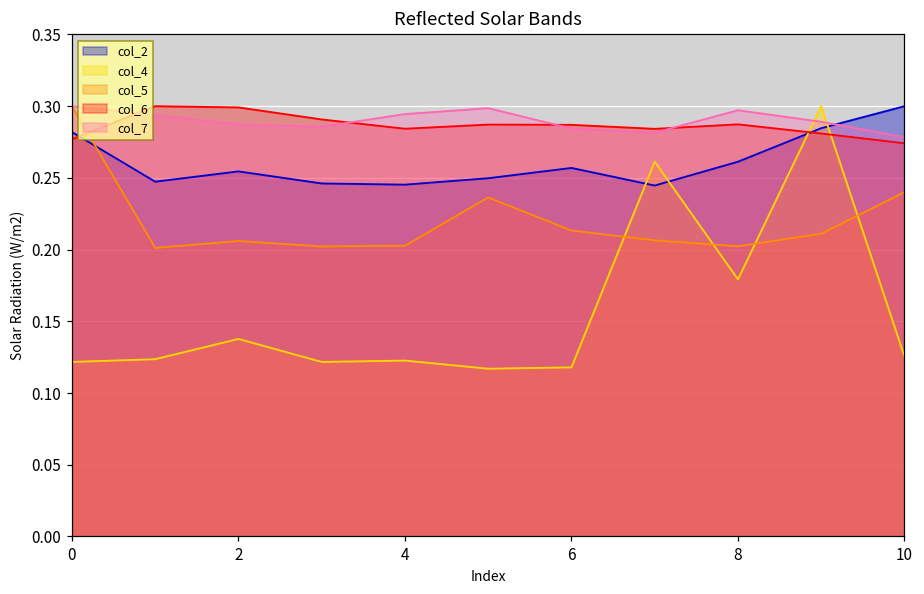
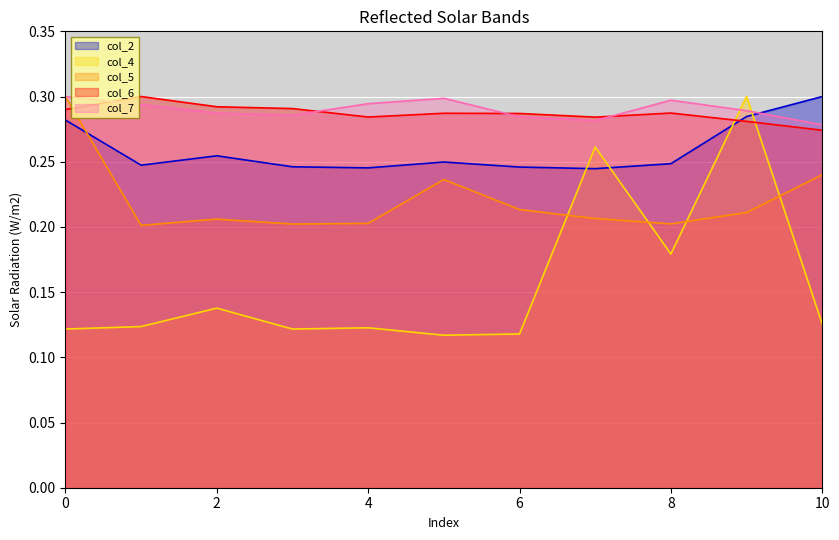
  {
    "col_2": {
      "0": 0.282,
      "2": 0.255,
      "4": 0.245,
-     "6": 0.257,
-     "8": 0.261,
+     "6": 0.246,
+     "8": 0.249,
      "10": 0.300
    },
    "col_6": {
-     "0": 0.277,
-     "2": 0.299,
+     "0": 0.290,
+     "2": 0.292,
      "4": 0.284,
      "6": 0.287,
      "8": 0.287,
      "10": 0.274
    },
    "col_7": {
      "2": 0.287,
      "4": 0.294,
      "6": 0.284,
      "8": 0.297,
      "10": 0.278
    }
  }
